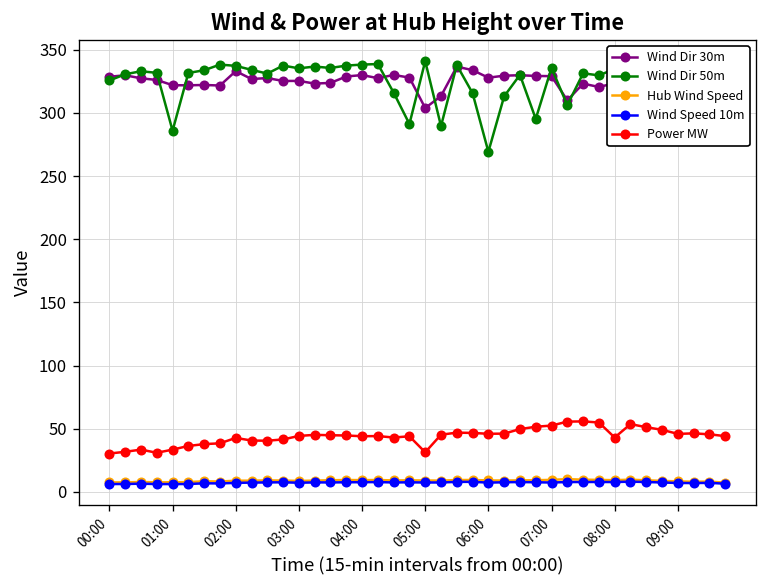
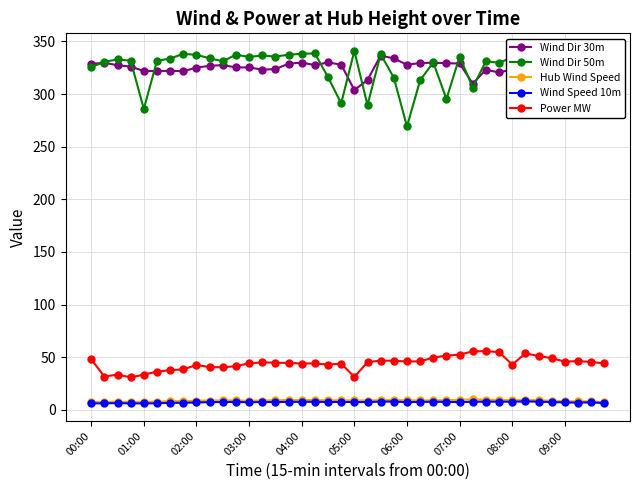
  {
    "Wind Dir 30m": {
      "00:00": 329,
      "01:00": 322,
-     "02:00": 333,
+     "02:00": 325,
      "03:00": 325,
      "04:00": 330,
      "05:00": 304,
      "06:00": 328,
      "07:00": 329
    },
    "Wind Dir 50m": {
      "00:00": 326,
      "01:00": 286,
      "02:00": 337,
      "03:00": 335,
      "04:00": 338,
      "05:00": 341,
      "06:00": 269,
      "07:00": 335
    },
    "Power MW": {
-     "00:00": 30,
+     "00:00": 48,
      "01:00": 34,
      "02:00": 43,
      "03:00": 44,
      "04:00": 44,
      "05:00": 31,
      "06:00": 46,
      "07:00": 53,
      "08:00": 43,
      "09:00": 46
    }
  }
